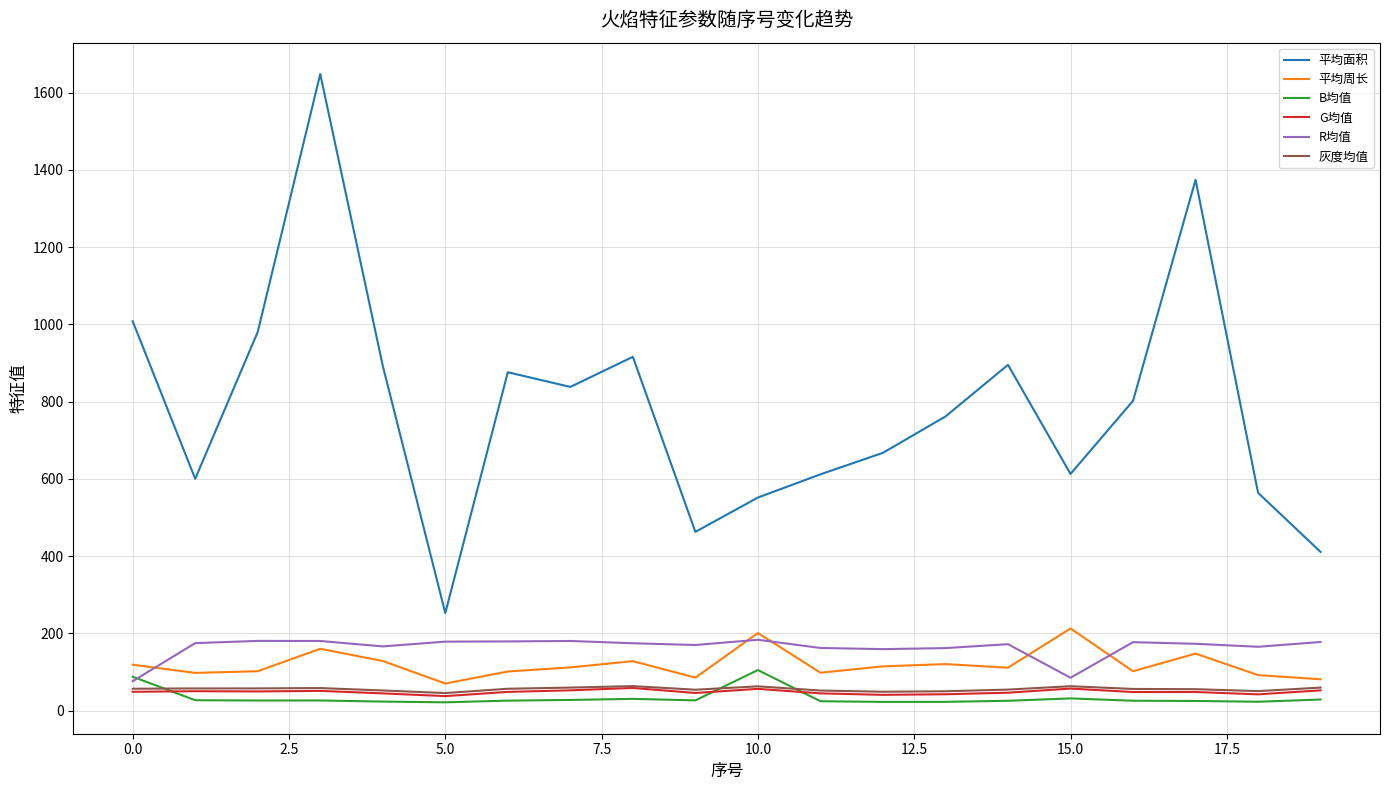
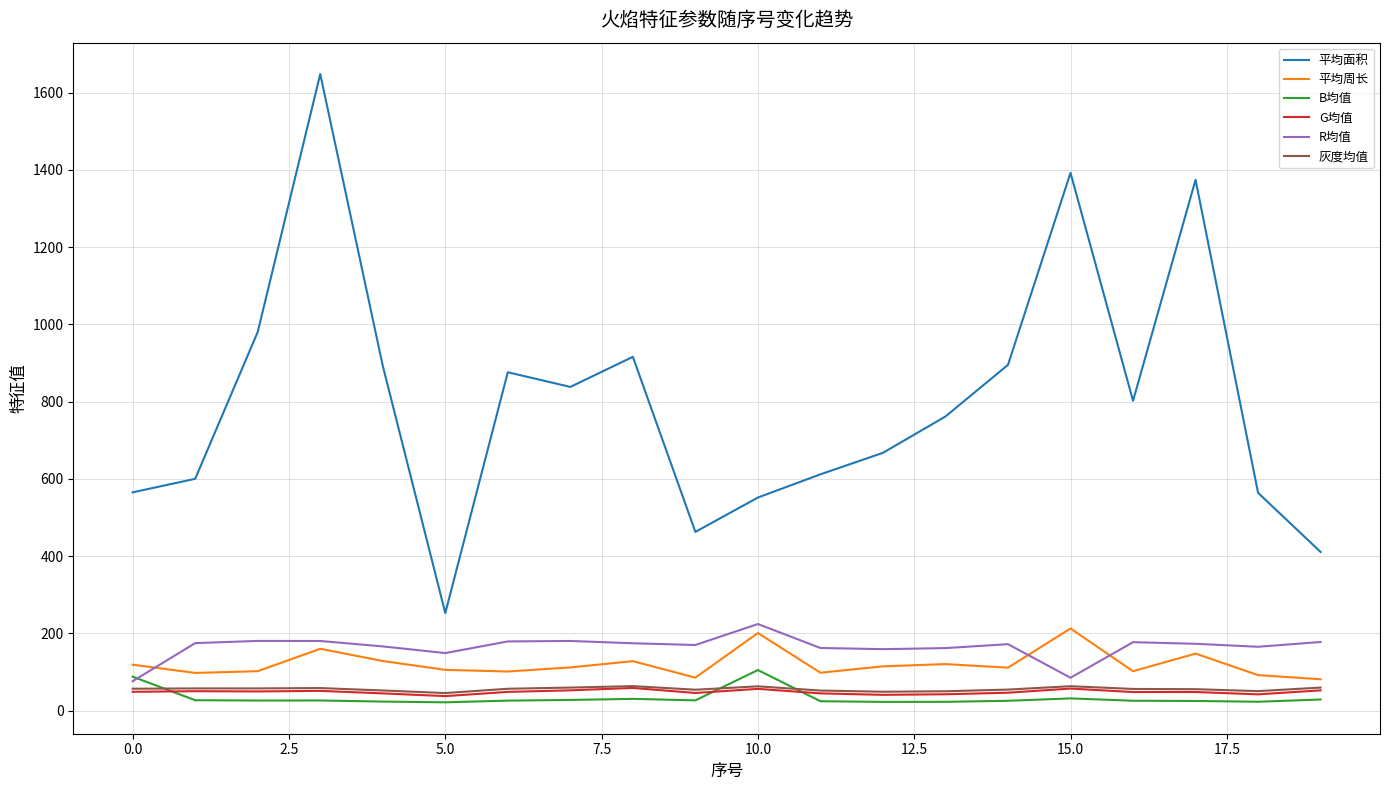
  {
    "平均面积": {
-     "0.0": 1010,
+     "0.0": 570,
      "5.0": 250,
      "10.0": 550,
-     "15.0": 610
+     "15.0": 1390
    },
    "平均周长": {
      "0.0": 120,
-     "5.0": 70,
+     "5.0": 110,
      "10.0": 200,
      "15.0": 210
    },
    "B均值": {
      "0.0": 90,
      "5.0": 20,
      "10.0": 100,
      "15.0": 30
    },
    "G均值": {
      "0.0": 50,
      "5.0": 40,
      "10.0": 60
    },
    "R均值": {
      "0.0": 80,
-     "5.0": 180,
-     "10.0": 180,
+     "5.0": 150,
+     "10.0": 220,
      "15.0": 80
    },
    "灰度均值": {
      "0.0": 60,
      "5.0": 50,
      "10.0": 60
    }
  }
